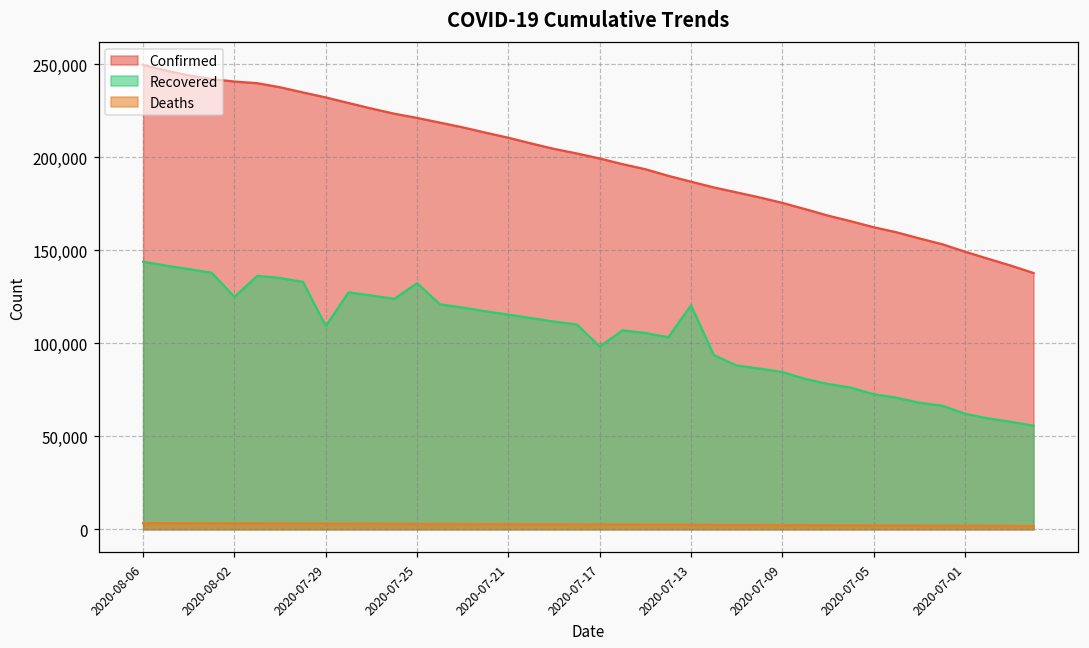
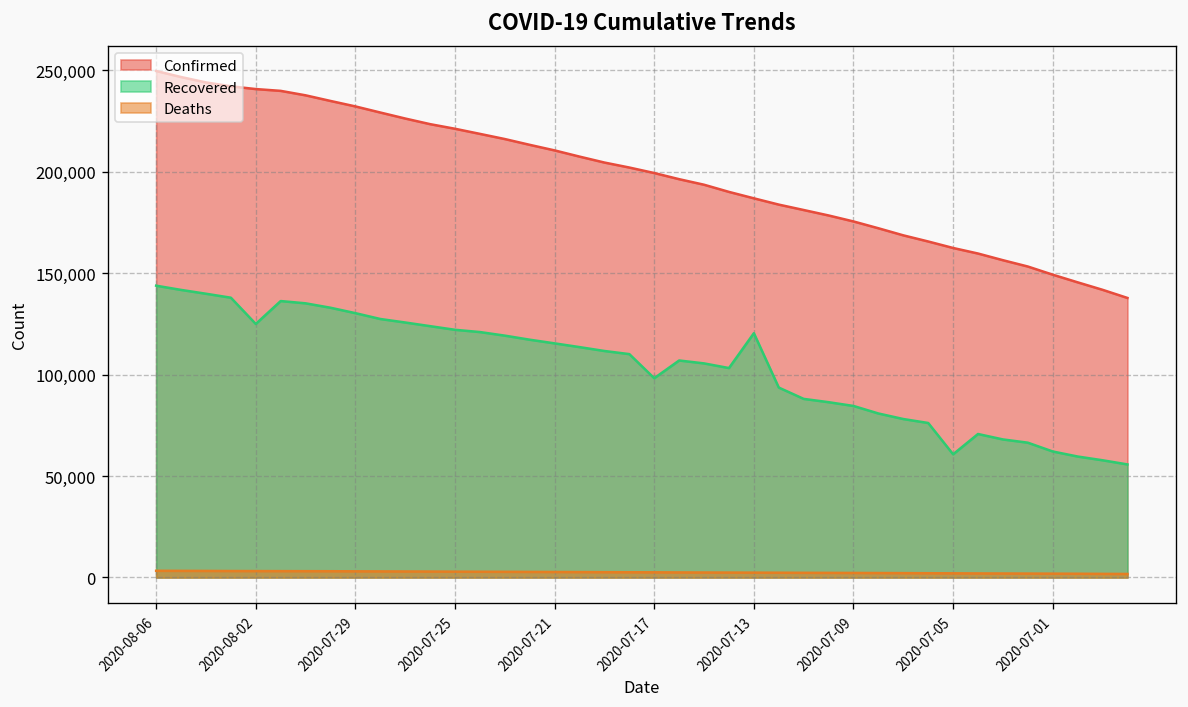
  {
    "Recovered": {
      "2020-08-06": "144,000",
      "2020-08-02": "125,000",
-     "2020-07-29": "109,000",
-     "2020-07-25": "132,000",
+     "2020-07-29": "130,000",
+     "2020-07-25": "122,000",
      "2020-07-21": "115,000",
      "2020-07-17": "98,000",
      "2020-07-13": "120,000",
      "2020-07-09": "85,000",
-     "2020-07-05": "73,000",
+     "2020-07-05": "61,000",
      "2020-07-01": "62,000"
    }
  }
